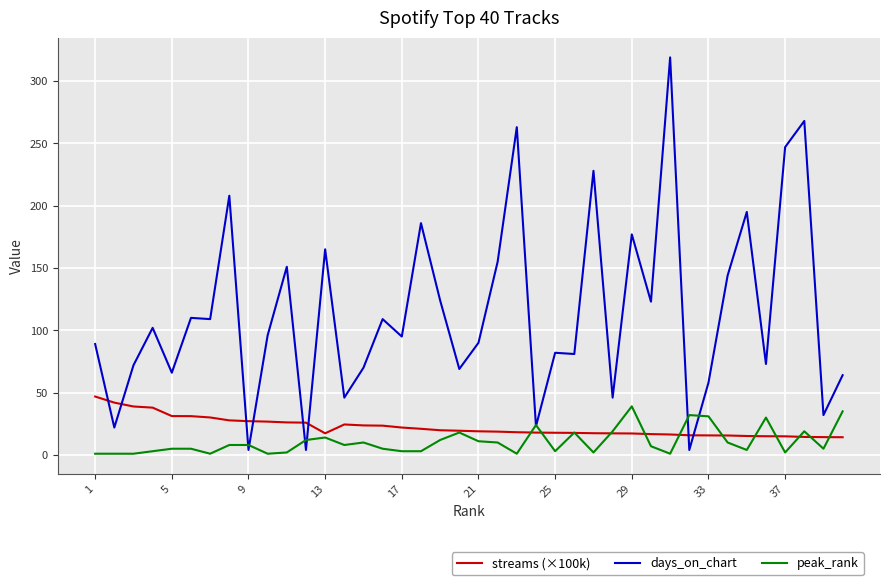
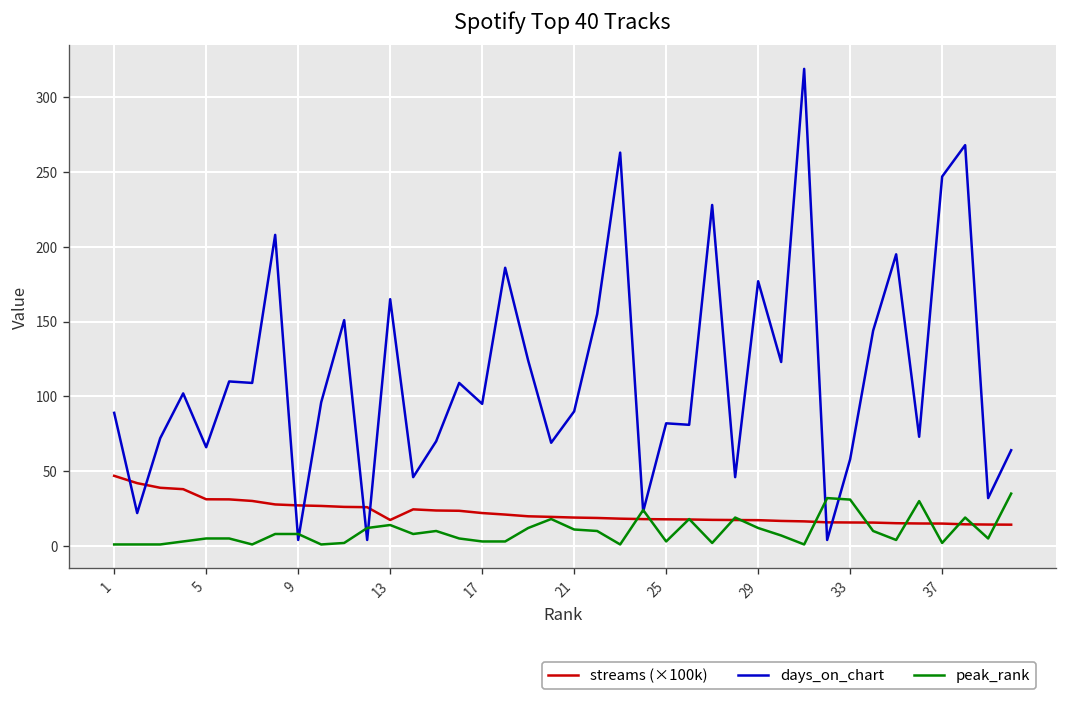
  {
    "streams (×100k)": {
      "1": 47,
      "5": 31,
      "9": 27,
      "13": 17,
      "17": 22,
      "21": 19,
      "25": 18,
      "29": 17,
      "33": 16,
      "37": 15
    },
    "days_on_chart": {
      "1": 89,
      "5": 66,
      "9": 4,
      "13": 165,
      "17": 95,
      "21": 90,
      "25": 82,
      "29": 177,
      "33": 58,
      "37": 247
    },
    "peak_rank": {
      "1": 1,
      "5": 5,
      "9": 8,
      "13": 14,
      "17": 3,
      "21": 11,
      "25": 3,
-     "29": 39,
+     "29": 12,
      "33": 31,
      "37": 2
    }
  }
